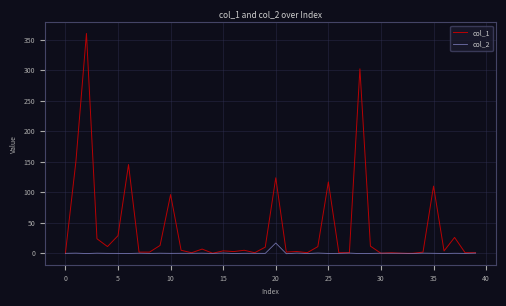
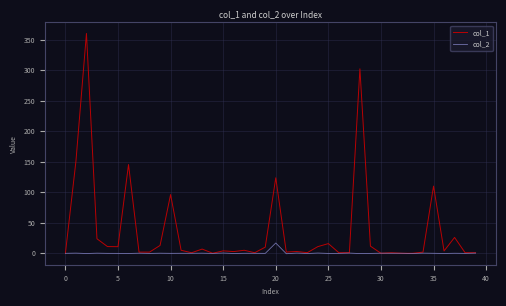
  {
    "col_1": {
-     "5": 30,
+     "5": 10,
      "10": 100,
      "20": 120,
-     "25": 120,
+     "25": 20,
      "35": 110
    },
    "col_2": {
      "5": 0,
      "10": 0,
      "20": 20,
      "25": 0,
      "35": 0
    }
  }
